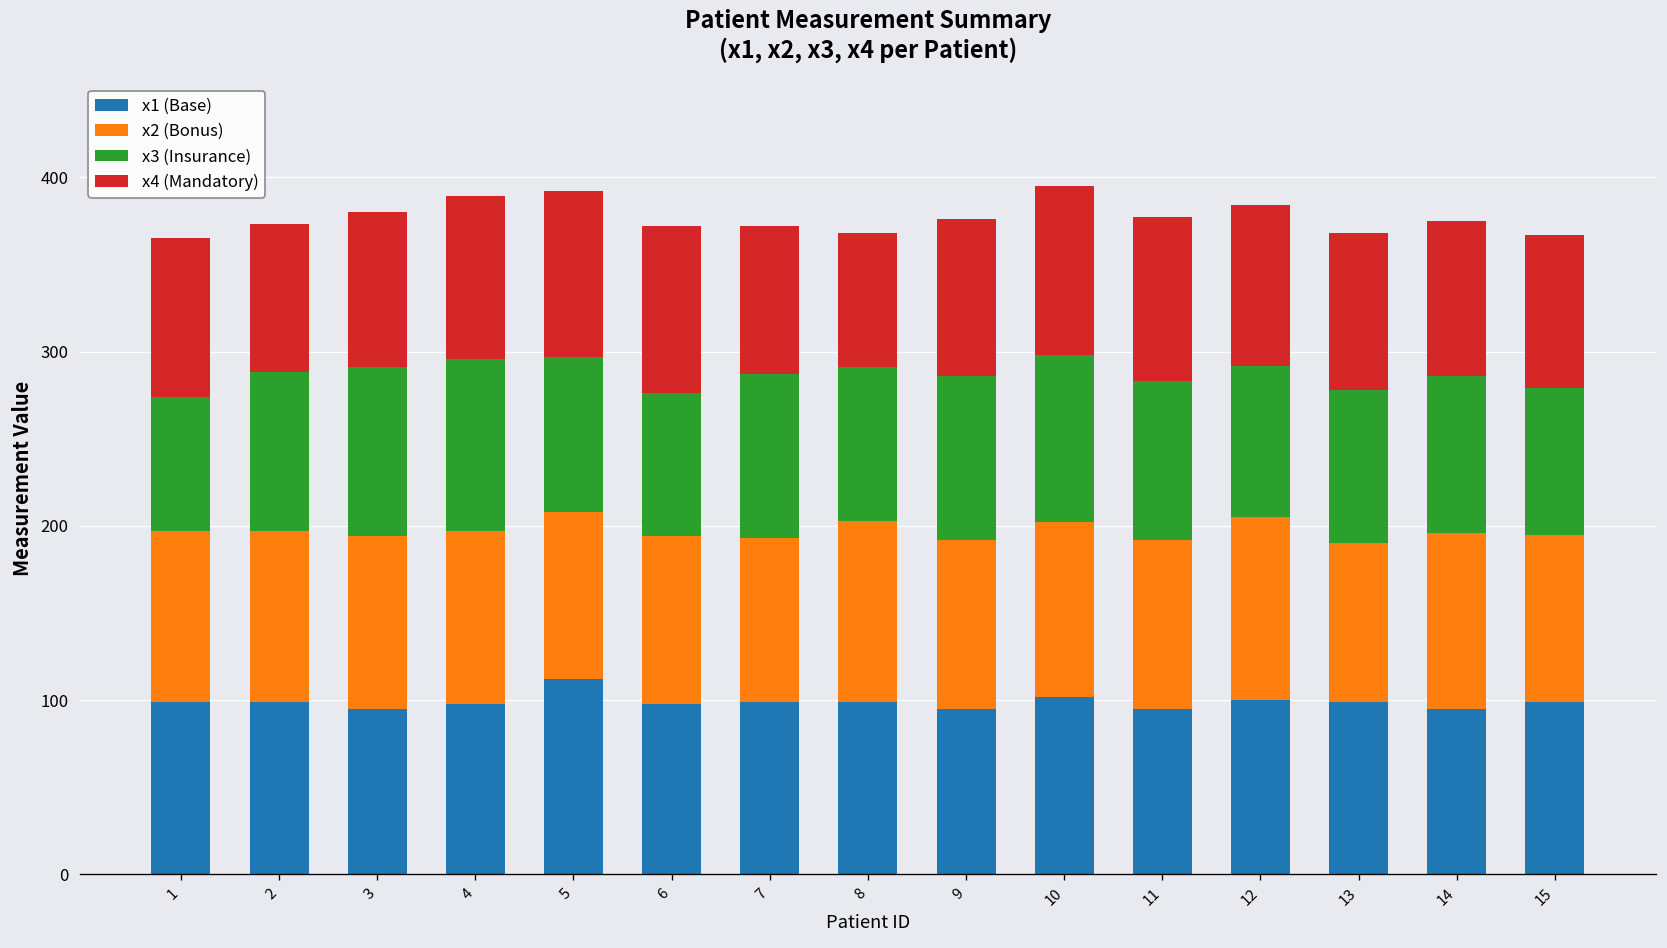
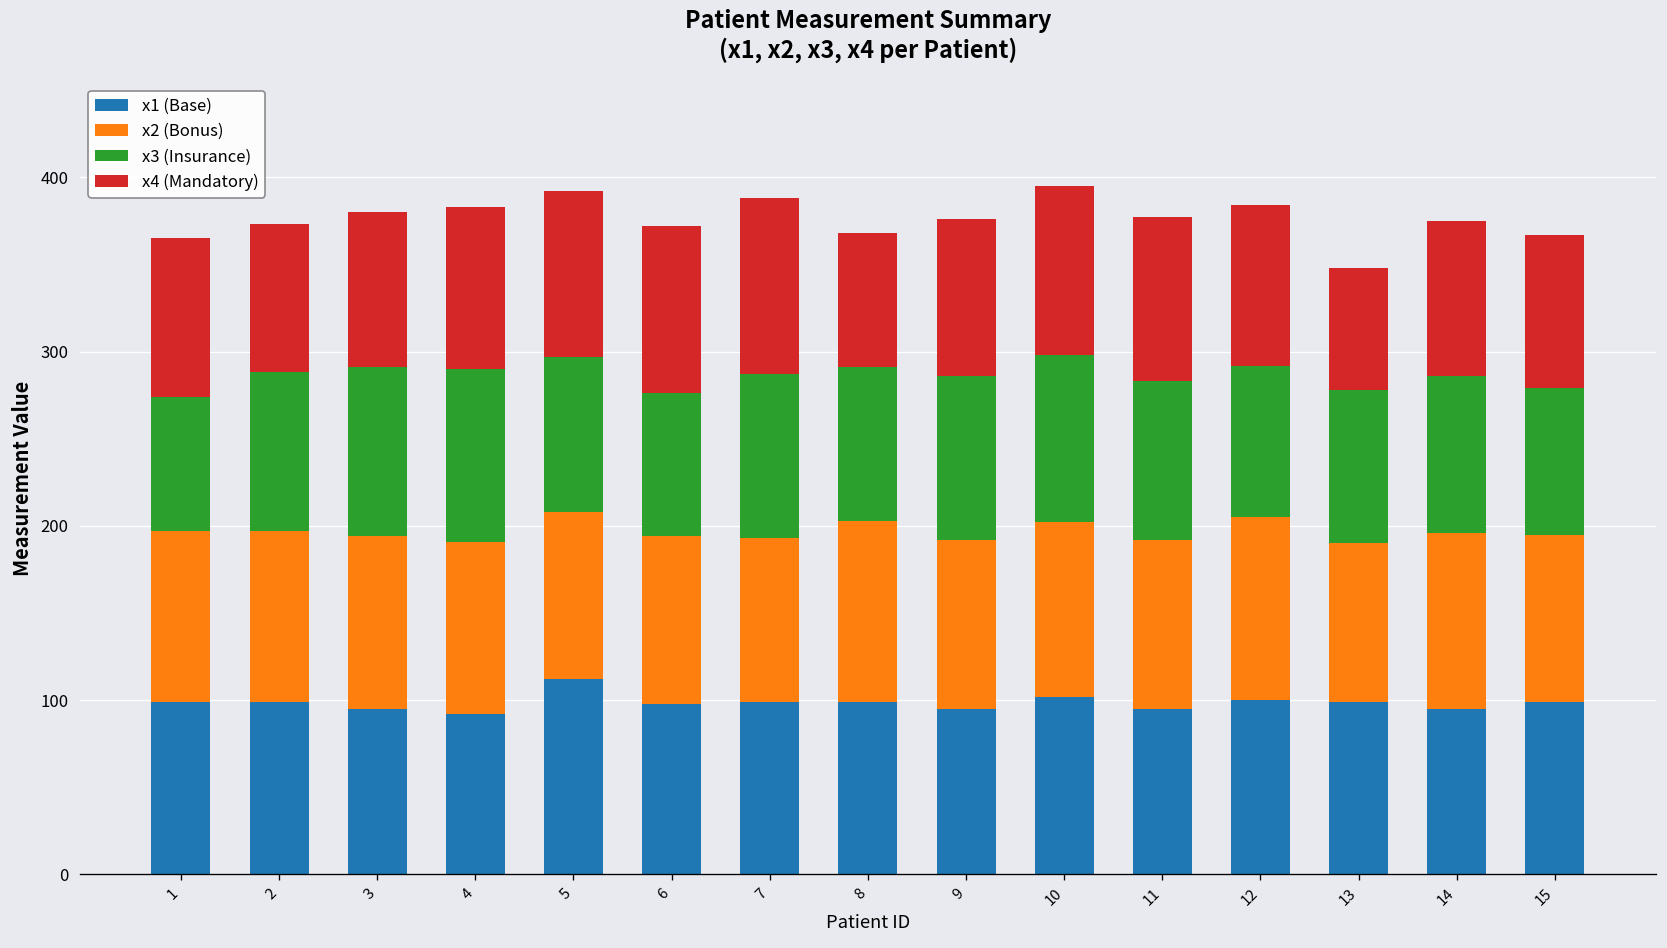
  {
    "x1 (Base)": {
      "1": 99,
      "2": 99,
      "3": 95,
-     "4": 98,
+     "4": 92,
      "5": 112,
      "6": 98,
      "7": 99,
      "8": 99,
      "9": 95,
      "10": 102,
      "11": 95,
      "12": 100,
      "13": 99,
      "14": 95,
      "15": 99
    },
    "x2 (Bonus)": {
      "1": 98,
      "2": 98,
      "3": 99,
      "4": 99,
      "5": 96,
      "6": 96,
      "7": 94,
      "8": 104,
      "9": 97,
      "10": 100,
      "11": 97,
      "12": 105,
      "13": 91,
      "14": 101,
      "15": 96
    },
    "x3 (Insurance)": {
      "1": 77,
      "2": 91,
      "3": 97,
      "4": 99,
      "5": 89,
      "6": 82,
      "7": 94,
      "8": 88,
      "9": 94,
      "10": 96,
      "11": 91,
      "12": 87,
      "13": 88,
      "14": 90,
      "15": 84
    },
    "x4 (Mandatory)": {
      "1": 91,
      "2": 85,
      "3": 89,
      "4": 93,
      "5": 95,
      "6": 96,
-     "7": 85,
+     "7": 101,
      "8": 77,
      "9": 90,
      "10": 97,
      "11": 94,
      "12": 92,
-     "13": 90,
+     "13": 70,
      "14": 89,
      "15": 88
    }
  }
